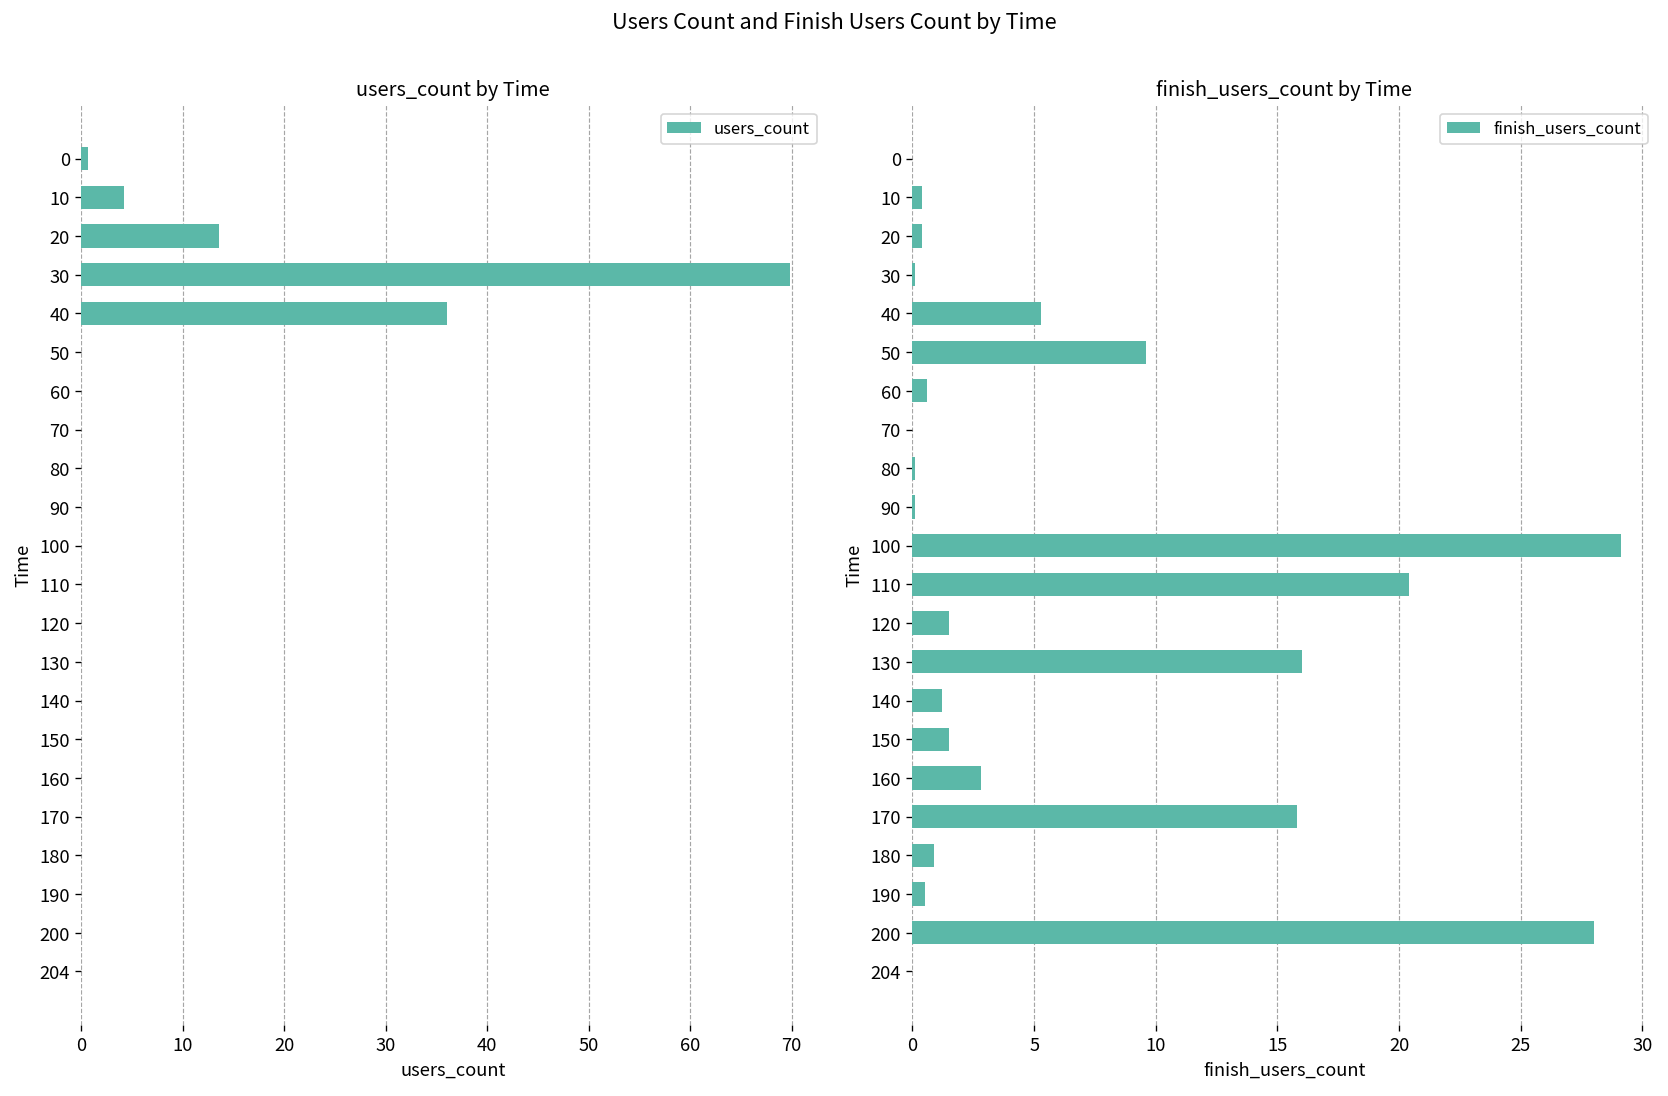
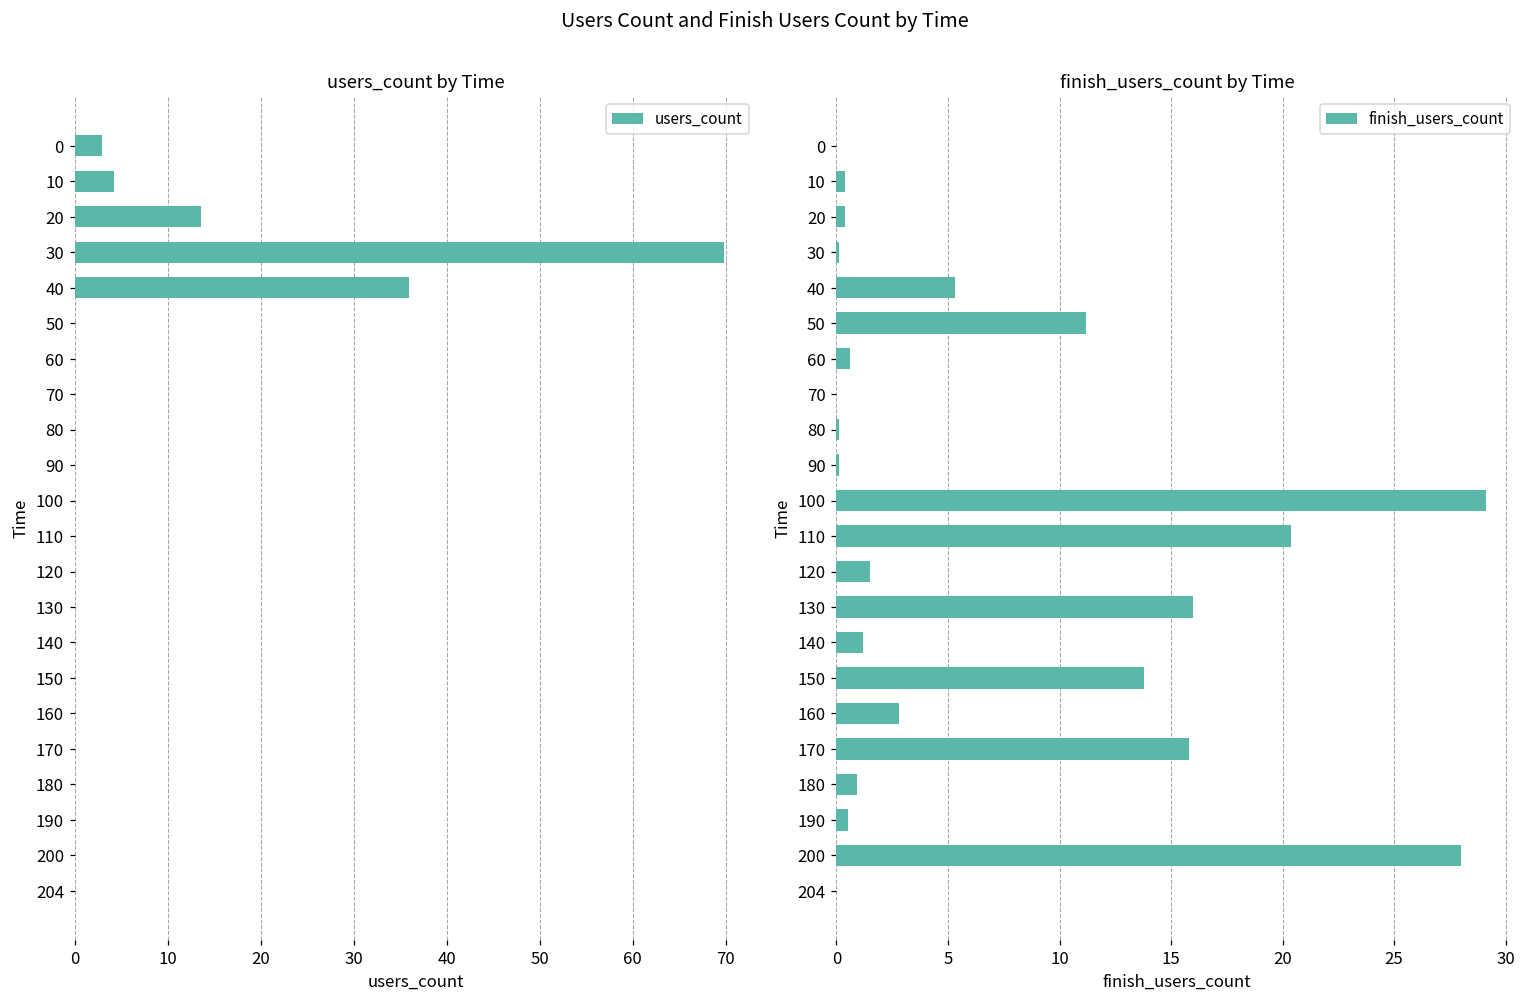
  {
    "users_count by Time": {
-     "0": 1,
+     "0": 3,
      "10": 4,
      "20": 14,
      "30": 70,
      "40": 36,
      "50": 0,
      "60": 0,
      "70": 0,
      "80": 0,
      "90": 0,
      "100": 0,
      "110": 0,
      "120": 0,
      "130": 0,
      "140": 0,
      "150": 0,
      "160": 0,
      "170": 0,
      "180": 0,
      "190": 0,
      "200": 0,
      "204": 0
    },
    "finish_users_count by Time": {
      "0": 0.0,
      "10": 0.4,
      "20": 0.4,
      "40": 5.3,
-     "50": 9.6,
+     "50": 11.2,
      "60": 0.6,
      "70": 0.0,
      "100": 29.1,
      "110": 20.4,
      "120": 1.5,
      "130": 16.0,
      "140": 1.2,
-     "150": 1.5,
+     "150": 13.8,
      "160": 2.8,
      "170": 15.8,
      "180": 0.9,
      "190": 0.5,
      "200": 28.0,
      "204": 0.0
    }
  }
